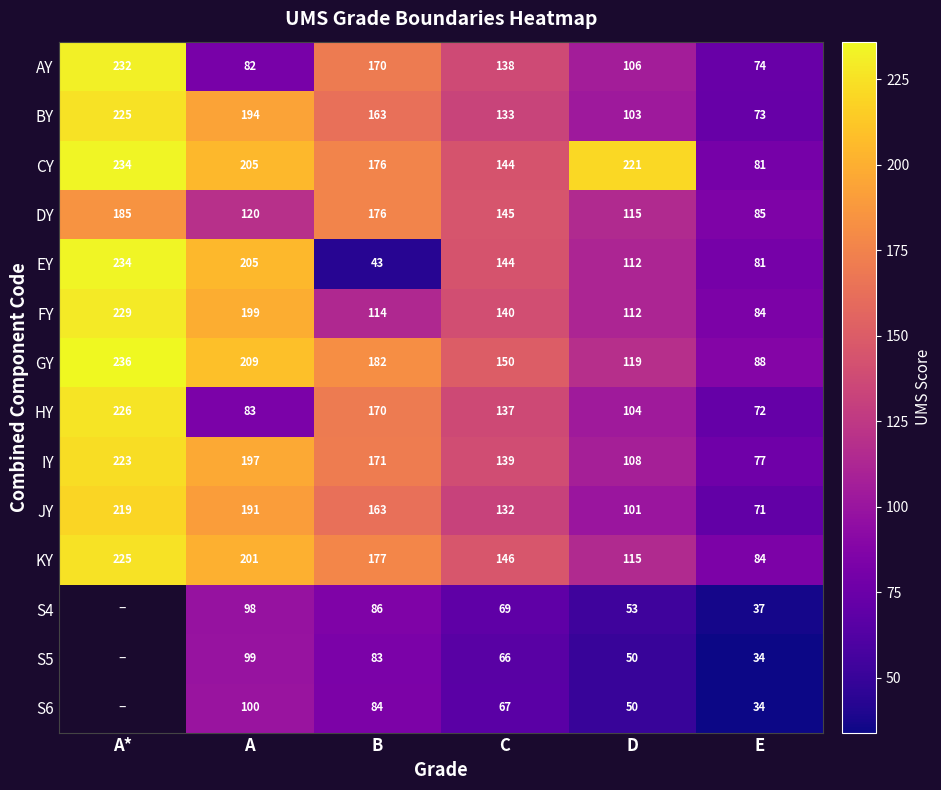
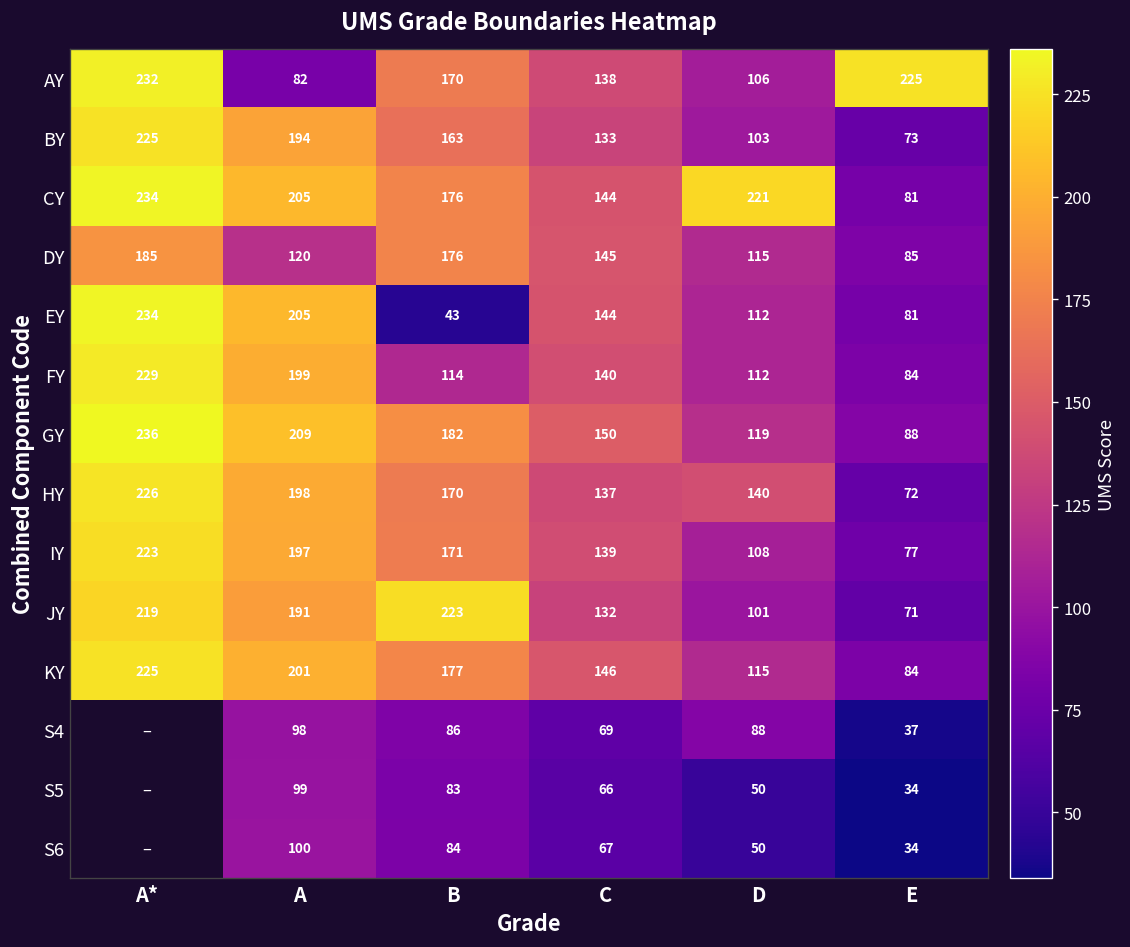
  {
    "AY": {
      "A*": 232,
      "A": 82,
      "B": 170,
      "C": 138,
      "D": 106,
-     "E": 74
+     "E": 225
    },
    "BY": {
      "A*": 225,
      "A": 194,
      "B": 163,
      "C": 133,
      "D": 103,
      "E": 73
    },
    "CY": {
      "A*": 234,
      "A": 205,
      "B": 176,
      "C": 144,
      "D": 221,
      "E": 81
    },
    "DY": {
      "A*": 185,
      "A": 120,
      "B": 176,
      "C": 145,
      "D": 115,
      "E": 85
    },
    "EY": {
      "A*": 234,
      "A": 205,
      "B": 43,
      "C": 144,
      "D": 112,
      "E": 81
    },
    "FY": {
      "A*": 229,
      "A": 199,
      "B": 114,
      "C": 140,
      "D": 112,
      "E": 84
    },
    "GY": {
      "A*": 236,
      "A": 209,
      "B": 182,
      "C": 150,
      "D": 119,
      "E": 88
    },
    "HY": {
      "A*": 226,
-     "A": 83,
+     "A": 198,
      "B": 170,
      "C": 137,
-     "D": 104,
+     "D": 140,
      "E": 72
    },
    "IY": {
      "A*": 223,
      "A": 197,
      "B": 171,
      "C": 139,
      "D": 108,
      "E": 77
    },
    "JY": {
      "A*": 219,
      "A": 191,
-     "B": 163,
+     "B": 223,
      "C": 132,
      "D": 101,
      "E": 71
    },
    "KY": {
      "A*": 225,
      "A": 201,
      "B": 177,
      "C": 146,
      "D": 115,
      "E": 84
    },
    "S4": {
      "A": 98,
      "B": 86,
      "C": 69,
-     "D": 53,
+     "D": 88,
      "E": 37
    },
    "S5": {
      "A": 99,
      "B": 83,
      "C": 66,
      "D": 50,
      "E": 34
    },
    "S6": {
      "A": 100,
      "B": 84,
      "C": 67,
      "D": 50,
      "E": 34
    }
  }
